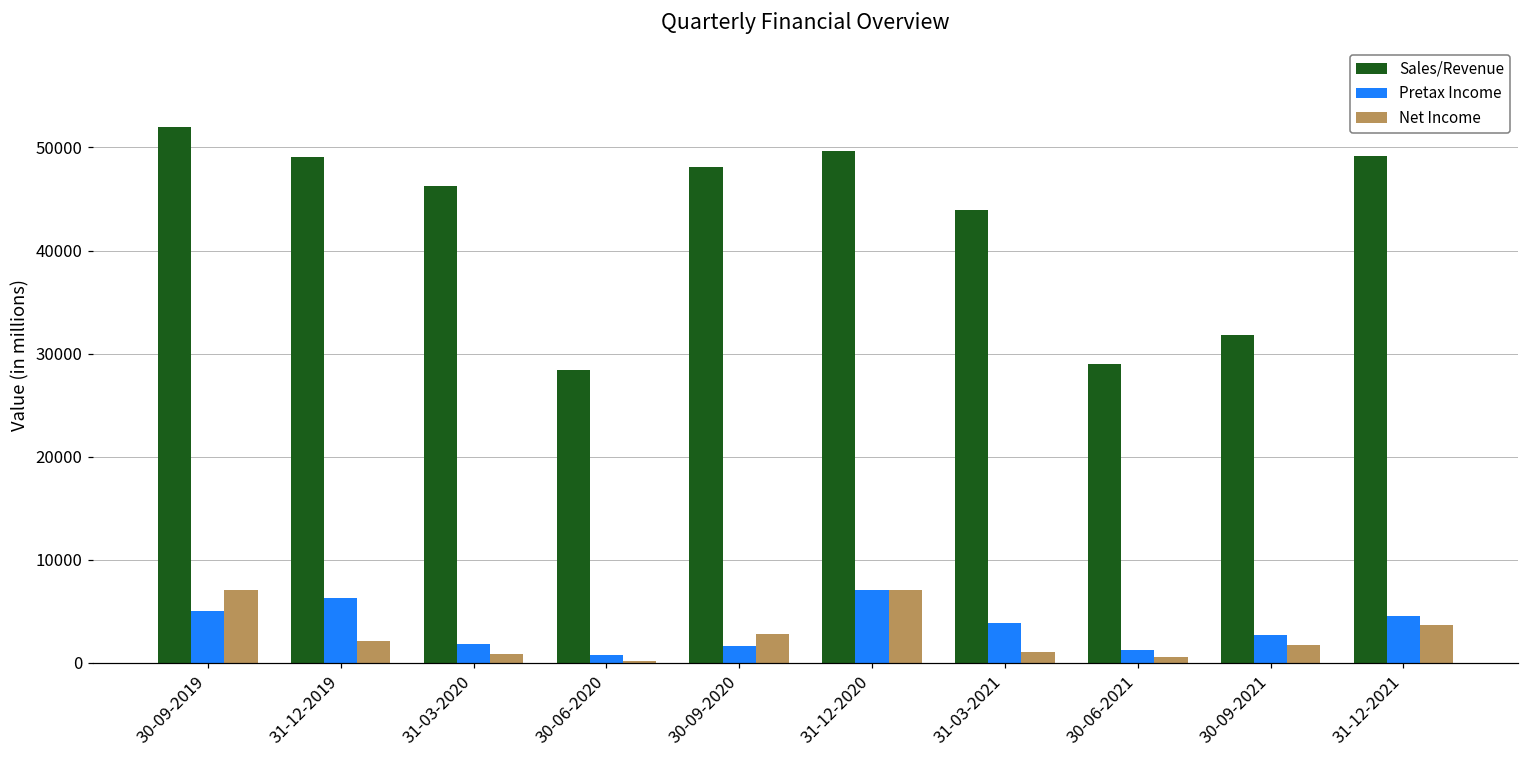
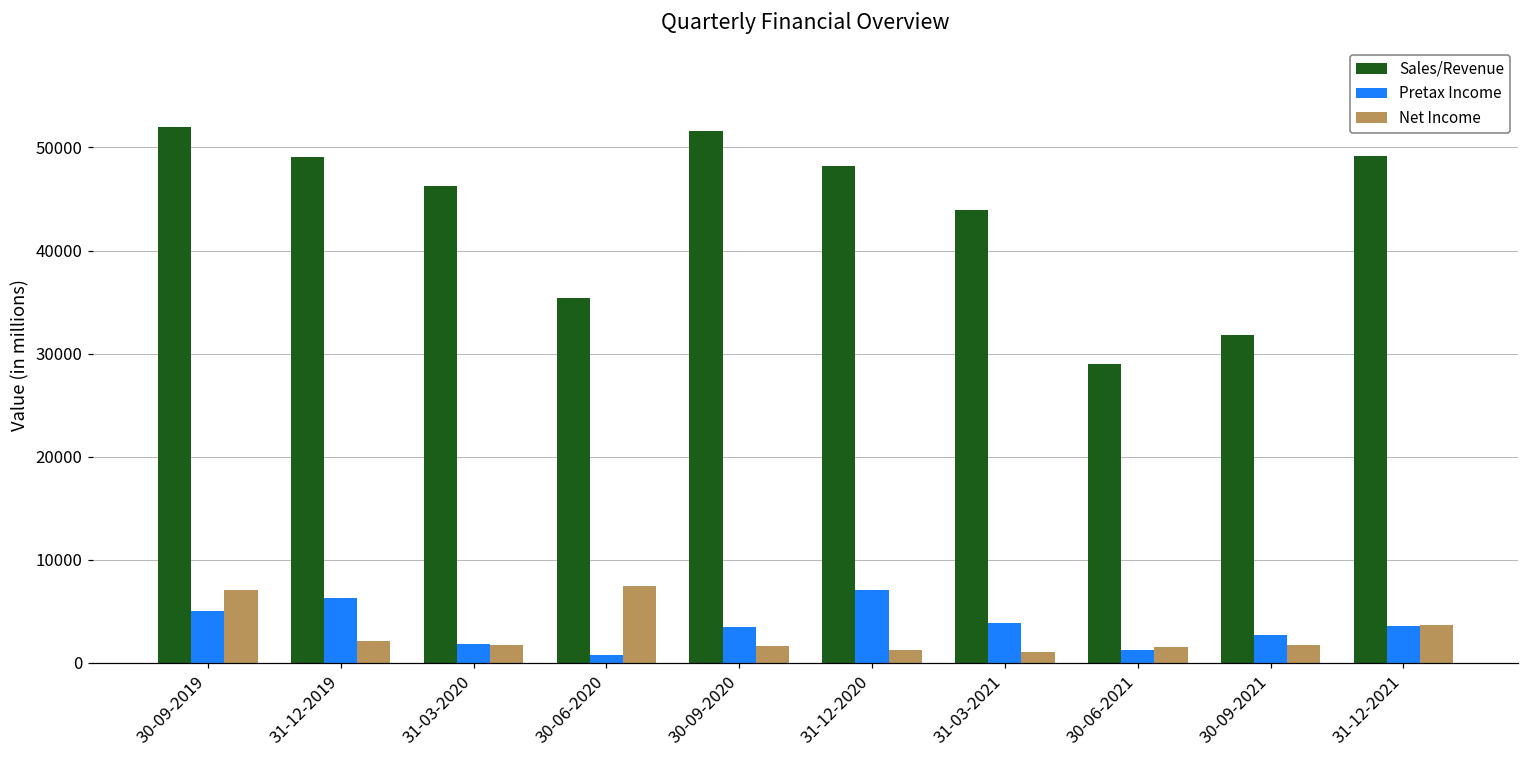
  {
    "Sales/Revenue": {
      "30-09-2019": 52000,
      "31-12-2019": 49000,
      "31-03-2020": 46000,
-     "30-06-2020": 28000,
-     "30-09-2020": 48000,
-     "31-12-2020": 50000,
+     "30-06-2020": 35000,
+     "30-09-2020": 52000,
+     "31-12-2020": 48000,
      "31-03-2021": 44000,
      "30-06-2021": 29000,
      "30-09-2021": 32000,
      "31-12-2021": 49000
    },
    "Pretax Income": {
      "30-09-2019": 5000,
      "31-12-2019": 6000,
      "31-03-2020": 2000,
      "30-06-2020": 1000,
-     "30-09-2020": 2000,
+     "30-09-2020": 4000,
      "31-12-2020": 7000,
      "31-03-2021": 4000,
      "30-06-2021": 1000,
      "30-09-2021": 3000,
-     "31-12-2021": 5000
+     "31-12-2021": 4000
    },
    "Net Income": {
      "30-09-2019": 7000,
      "31-12-2019": 2000,
-     "31-03-2020": 1000,
-     "30-06-2020": 0,
-     "30-09-2020": 3000,
-     "31-12-2020": 7000,
+     "31-03-2020": 2000,
+     "30-06-2020": 7000,
+     "30-09-2020": 2000,
+     "31-12-2020": 1000,
      "31-03-2021": 1000,
-     "30-06-2021": 1000,
+     "30-06-2021": 2000,
      "30-09-2021": 2000,
      "31-12-2021": 4000
    }
  }
